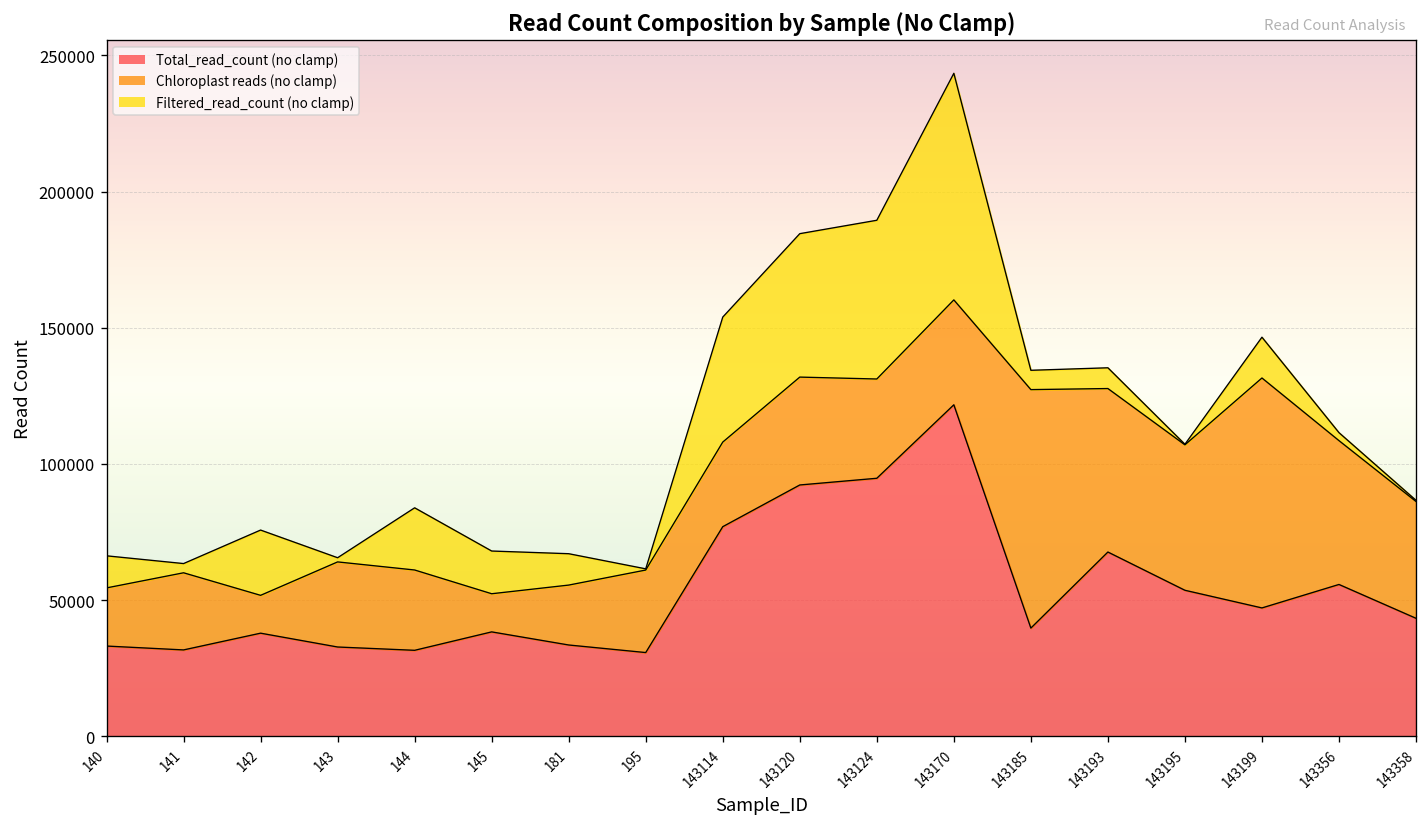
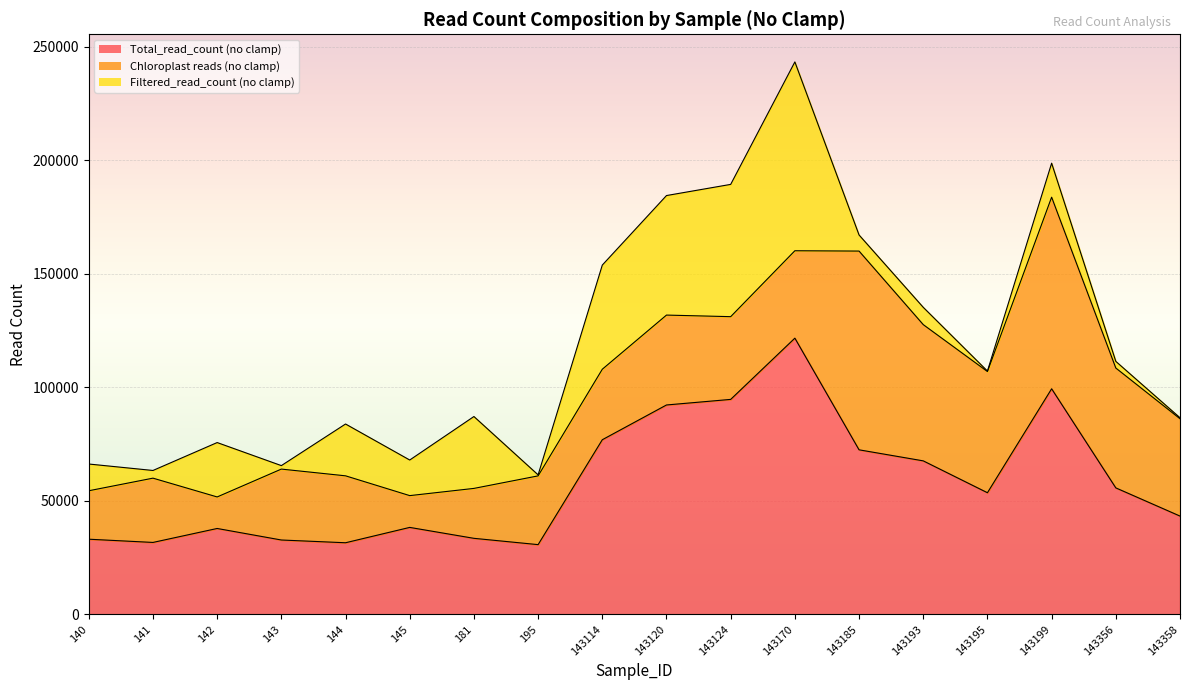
  {
    "Total_read_count (no clamp)": {
      "140": 33000,
      "141": 32000,
      "142": 38000,
      "143": 33000,
      "144": 32000,
      "145": 38000,
      "181": 34000,
      "195": 31000,
      "143114": 77000,
      "143120": 92000,
      "143124": 95000,
      "143170": 122000,
-     "143185": 40000,
+     "143185": 73000,
      "143193": 68000,
      "143195": 54000,
-     "143199": 47000,
+     "143199": 99000,
      "143356": 56000,
      "143358": 43000
    },
    "Chloroplast reads (no clamp)": {
      "140": 21000,
      "141": 28000,
      "142": 14000,
      "143": 31000,
      "144": 29000,
      "145": 14000,
      "181": 22000,
      "143114": 31000,
      "143120": 40000,
      "143124": 36000,
      "143170": 39000,
      "143185": 88000,
      "143193": 60000,
      "143199": 84000,
      "143356": 53000
    },
    "Filtered_read_count (no clamp)": {
      "140": 12000,
      "141": 3000,
      "142": 24000,
      "143": 2000,
      "144": 23000,
      "145": 16000,
-     "181": 12000,
+     "181": 32000,
      "143114": 46000,
      "143120": 53000,
      "143124": 58000,
      "143170": 83000,
      "143185": 7000,
      "143193": 8000,
      "143199": 15000,
      "143356": 3000
    }
  }
